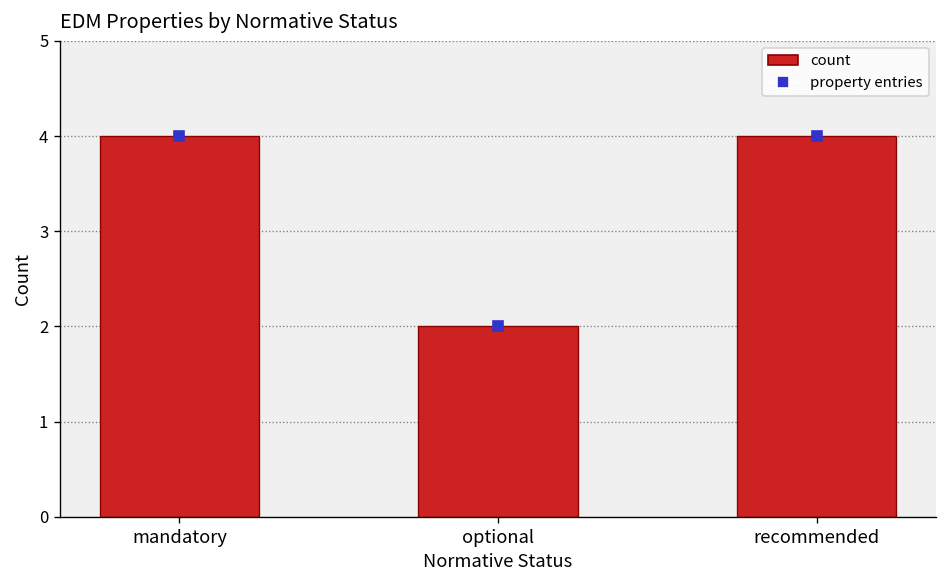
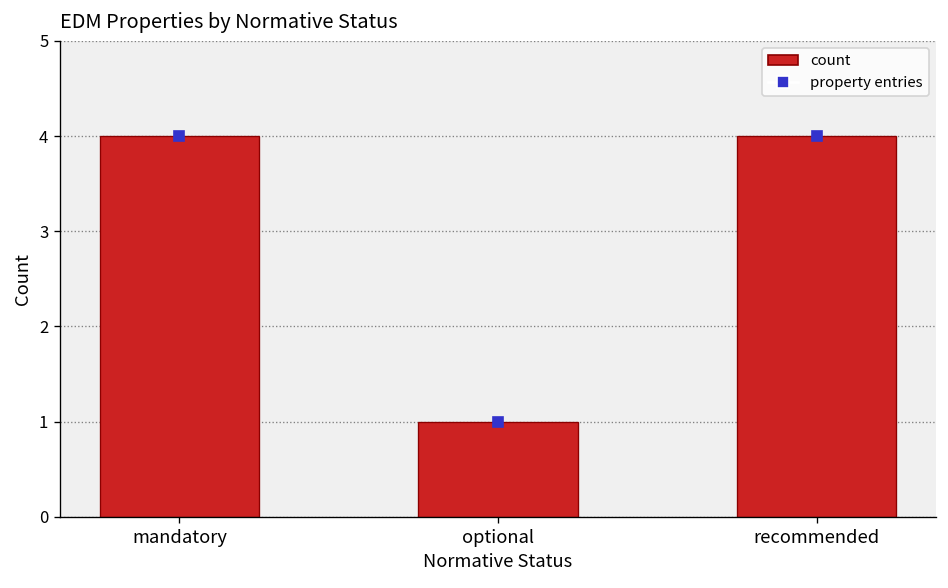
  {
    "count": {
      "mandatory": 4,
-     "optional": 2,
+     "optional": 1,
      "recommended": 4
    }
  }
